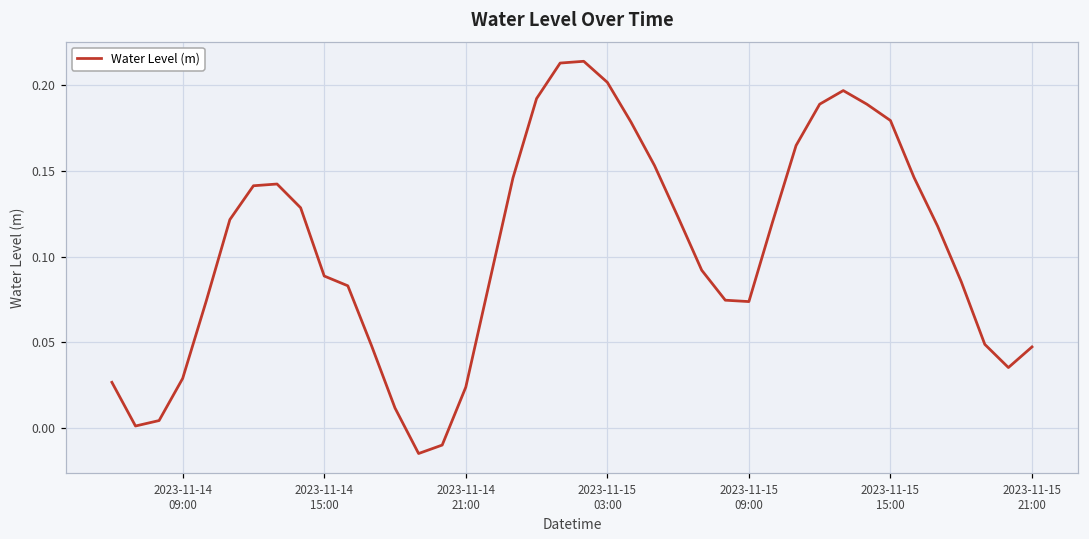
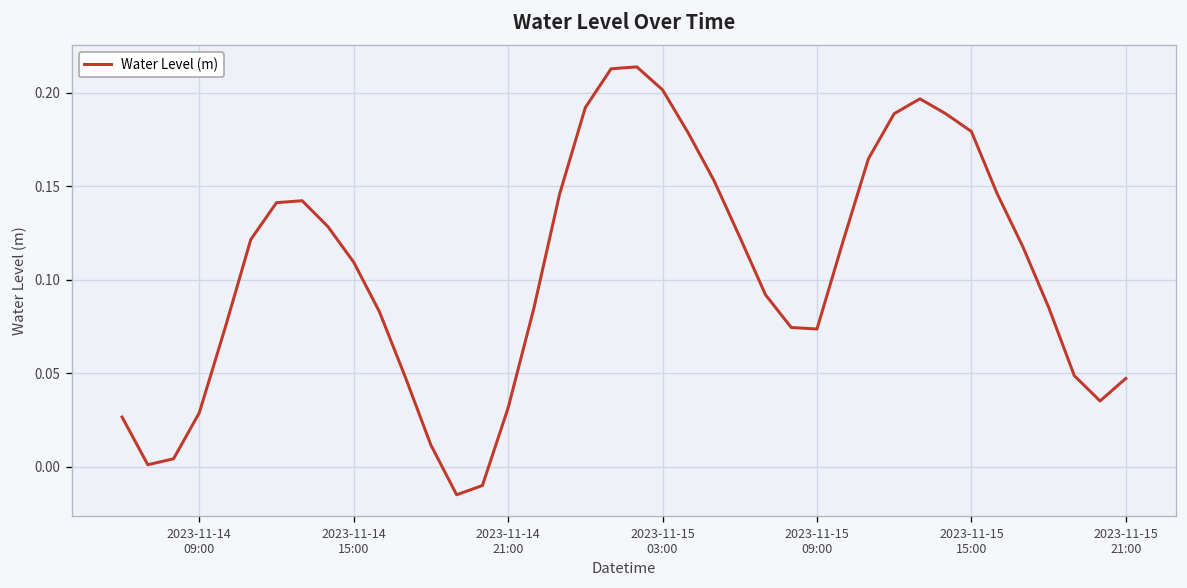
  {
    "2023-11-14 09:00": 0.029,
-   "2023-11-14 15:00": 0.089,
-   "2023-11-14 21:00": 0.024,
+   "2023-11-14 15:00": 0.109,
+   "2023-11-14 21:00": 0.032,
    "2023-11-15 03:00": 0.202,
    "2023-11-15 09:00": 0.074,
    "2023-11-15 15:00": 0.179,
    "2023-11-15 21:00": 0.047
  }
